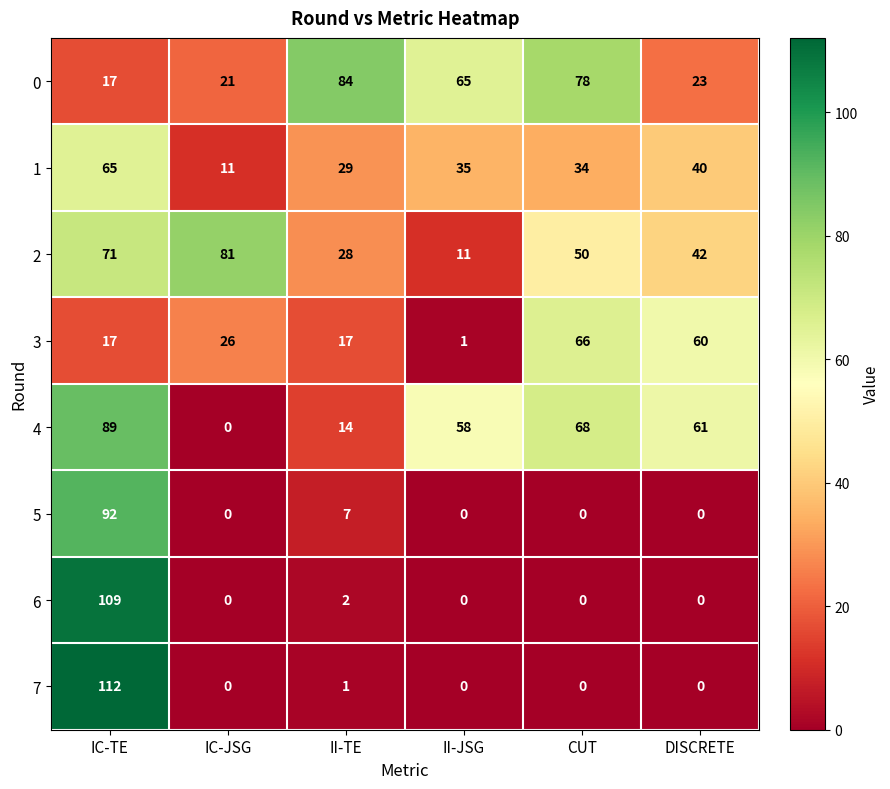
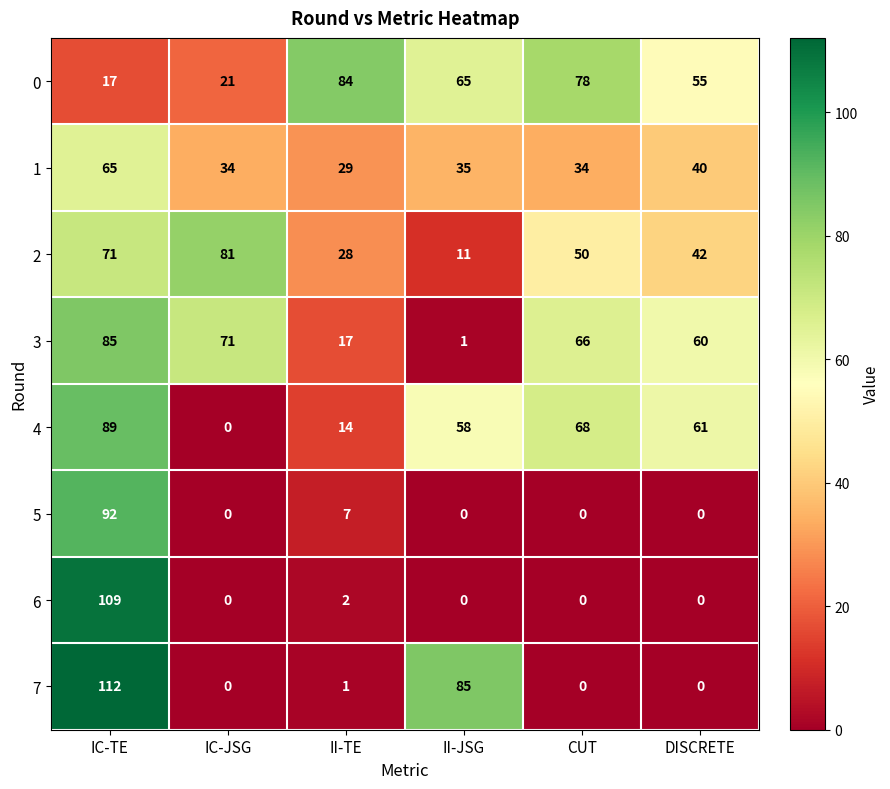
  {
    "0": {
      "IC-TE": 17,
      "IC-JSG": 21,
      "II-TE": 84,
      "II-JSG": 65,
      "CUT": 78,
-     "DISCRETE": 23
+     "DISCRETE": 55
    },
    "1": {
      "IC-TE": 65,
-     "IC-JSG": 11,
+     "IC-JSG": 34,
      "II-TE": 29,
      "II-JSG": 35,
      "CUT": 34,
      "DISCRETE": 40
    },
    "2": {
      "IC-TE": 71,
      "IC-JSG": 81,
      "II-TE": 28,
      "II-JSG": 11,
      "CUT": 50,
      "DISCRETE": 42
    },
    "3": {
-     "IC-TE": 17,
-     "IC-JSG": 26,
+     "IC-TE": 85,
+     "IC-JSG": 71,
      "II-TE": 17,
      "II-JSG": 1,
      "CUT": 66,
      "DISCRETE": 60
    },
    "4": {
      "IC-TE": 89,
      "IC-JSG": 0,
      "II-TE": 14,
      "II-JSG": 58,
      "CUT": 68,
      "DISCRETE": 61
    },
    "5": {
      "IC-TE": 92,
      "IC-JSG": 0,
      "II-TE": 7,
      "II-JSG": 0,
      "CUT": 0,
      "DISCRETE": 0
    },
    "6": {
      "IC-TE": 109,
      "IC-JSG": 0,
      "II-TE": 2,
      "II-JSG": 0,
      "CUT": 0,
      "DISCRETE": 0
    },
    "7": {
      "IC-TE": 112,
      "IC-JSG": 0,
      "II-TE": 1,
-     "II-JSG": 0,
+     "II-JSG": 85,
      "CUT": 0,
      "DISCRETE": 0
    }
  }
